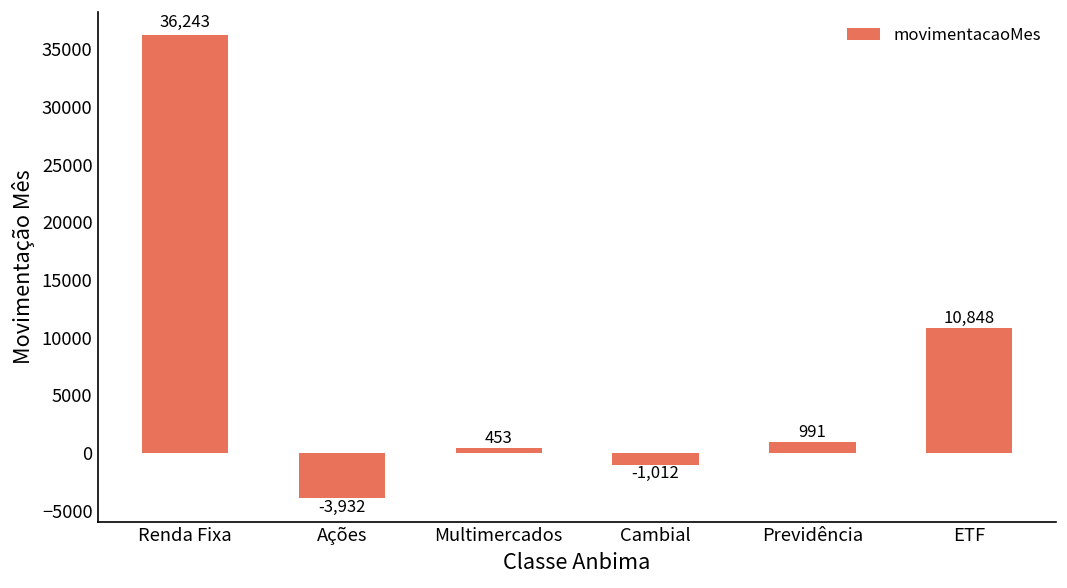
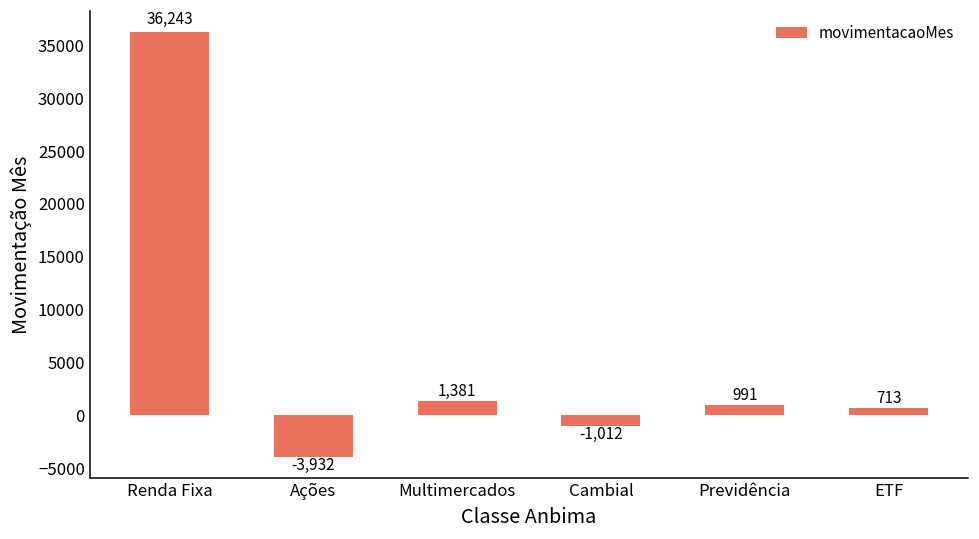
  {
    "Renda Fixa": "36,243",
    "Ações": "-3,932",
-   "Multimercados": "453",
+   "Multimercados": "1,381",
    "Cambial": "-1,012",
    "Previdência": "991",
-   "ETF": "10,848"
+   "ETF": "713"
  }
